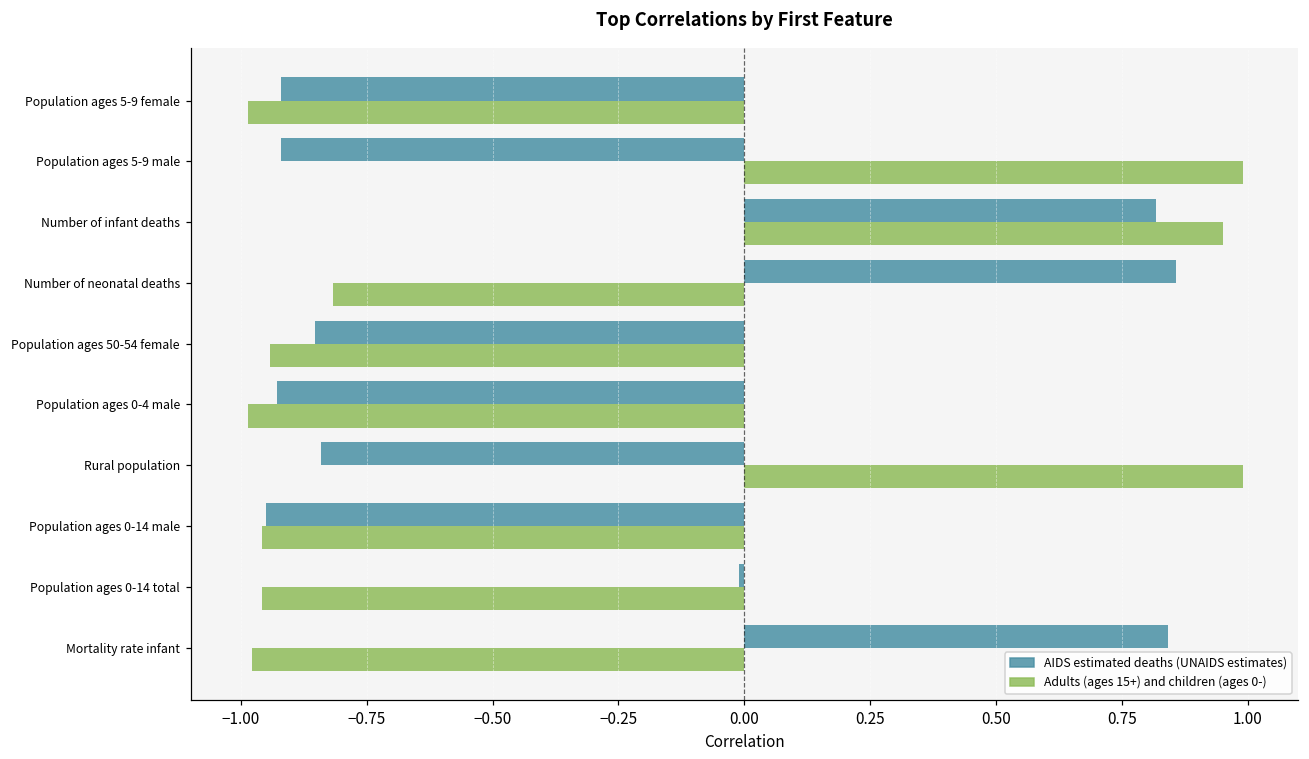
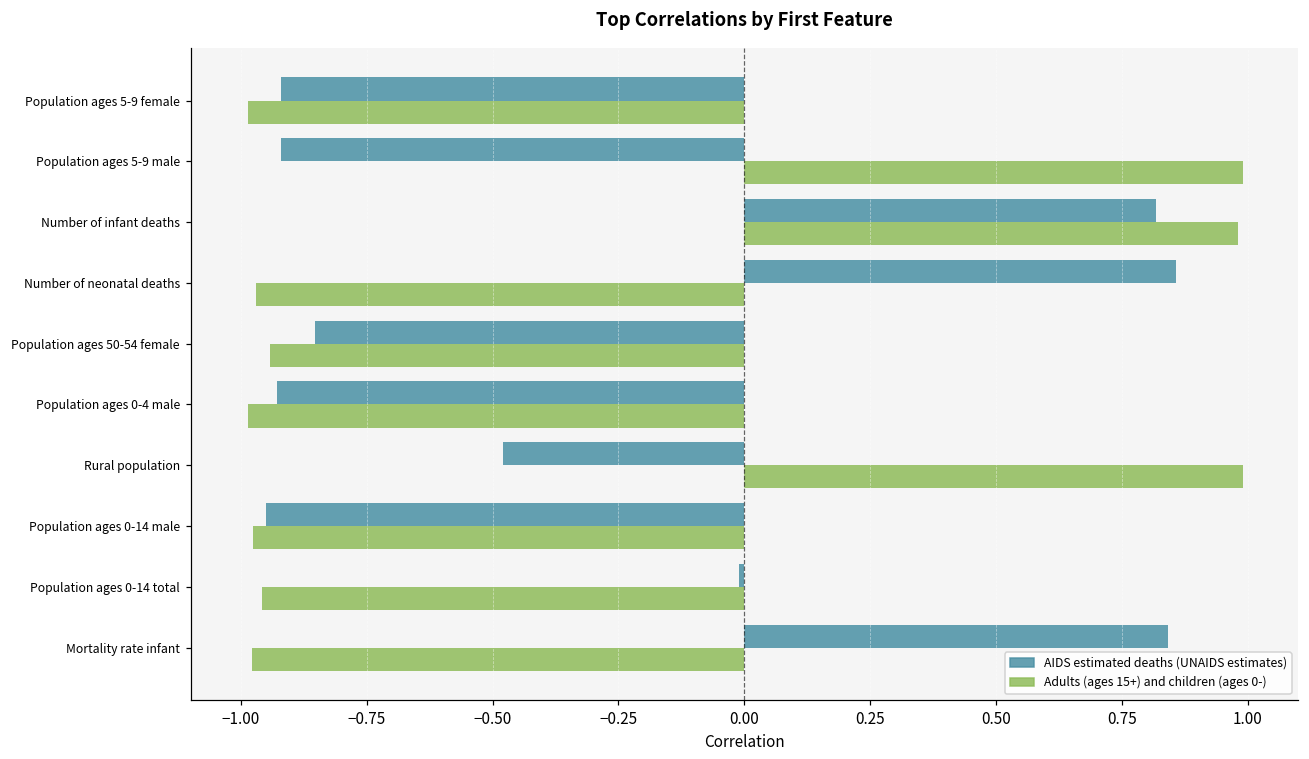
  {
    "AIDS estimated deaths (UNAIDS estimates)": {
      "Population ages 5-9 female": -0.92,
      "Population ages 5-9 male": -0.92,
      "Number of infant deaths": 0.82,
      "Number of neonatal deaths": 0.86,
      "Population ages 50-54 female": -0.85,
      "Population ages 0-4 male": -0.93,
-     "Rural population": -0.84,
+     "Rural population": -0.48,
      "Population ages 0-14 male": -0.95,
      "Population ages 0-14 total": -0.01,
      "Mortality rate infant": 0.84
    },
    "Adults (ages 15+) and children (ages 0-)": {
      "Population ages 5-9 female": -0.99,
      "Population ages 5-9 male": 0.99,
-     "Number of infant deaths": 0.95,
-     "Number of neonatal deaths": -0.82,
+     "Number of infant deaths": 0.98,
+     "Number of neonatal deaths": -0.97,
      "Population ages 50-54 female": -0.94,
      "Population ages 0-4 male": -0.99,
      "Rural population": 0.99,
-     "Population ages 0-14 male": -0.96,
+     "Population ages 0-14 male": -0.98,
      "Population ages 0-14 total": -0.96,
      "Mortality rate infant": -0.98
    }
  }
